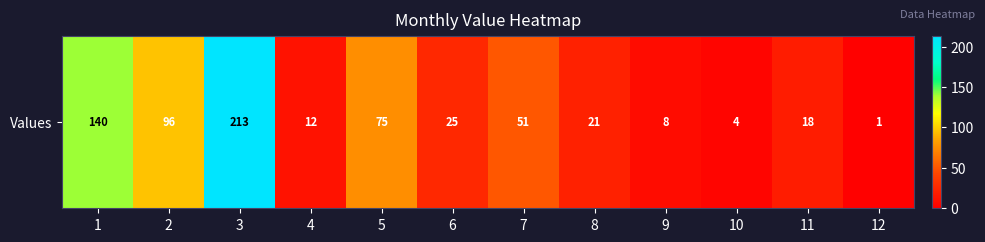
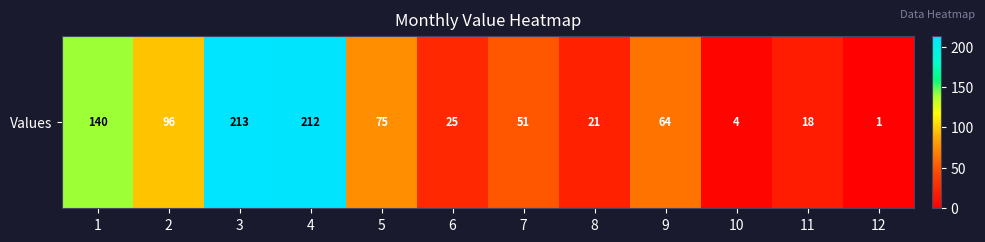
  {
    "Values": {
      "1": 140,
      "2": 96,
      "3": 213,
-     "4": 12,
+     "4": 212,
      "5": 75,
      "6": 25,
      "7": 51,
      "8": 21,
-     "9": 8,
+     "9": 64,
      "10": 4,
      "11": 18,
      "12": 1
    }
  }
